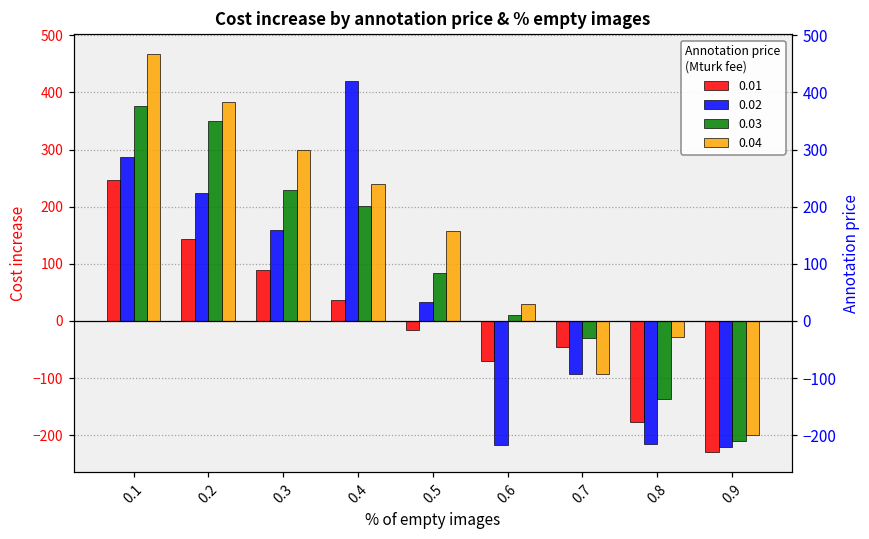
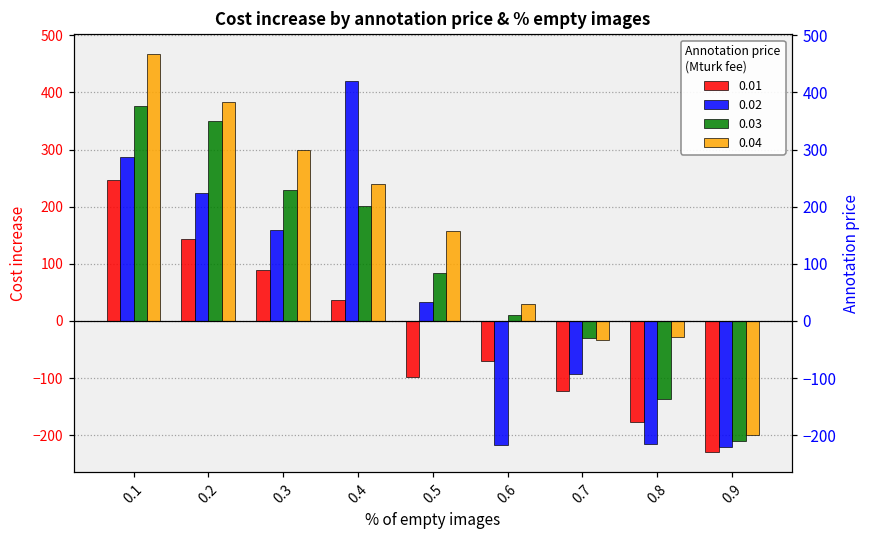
  {
    "0.01": {
      "0.1": 250,
      "0.2": 140,
      "0.3": 90,
      "0.4": 40,
-     "0.5": -20,
+     "0.5": -100,
      "0.6": -70,
-     "0.7": -50,
+     "0.7": -120,
      "0.8": -180,
      "0.9": -230
    },
    "0.02": {
      "0.1": 290,
      "0.2": 220,
      "0.3": 160,
      "0.4": 420,
      "0.5": 30,
      "0.6": -220,
      "0.7": -90,
      "0.8": -210,
      "0.9": -220
    },
    "0.03": {
      "0.1": 380,
      "0.2": 350,
      "0.3": 230,
      "0.4": 200,
      "0.5": 80,
      "0.6": 10,
      "0.7": -30,
      "0.8": -140,
      "0.9": -210
    },
    "0.04": {
      "0.1": 470,
      "0.2": 380,
      "0.3": 300,
      "0.4": 240,
      "0.5": 160,
      "0.6": 30,
-     "0.7": -90,
+     "0.7": -30,
      "0.8": -30,
      "0.9": -200
    }
  }
